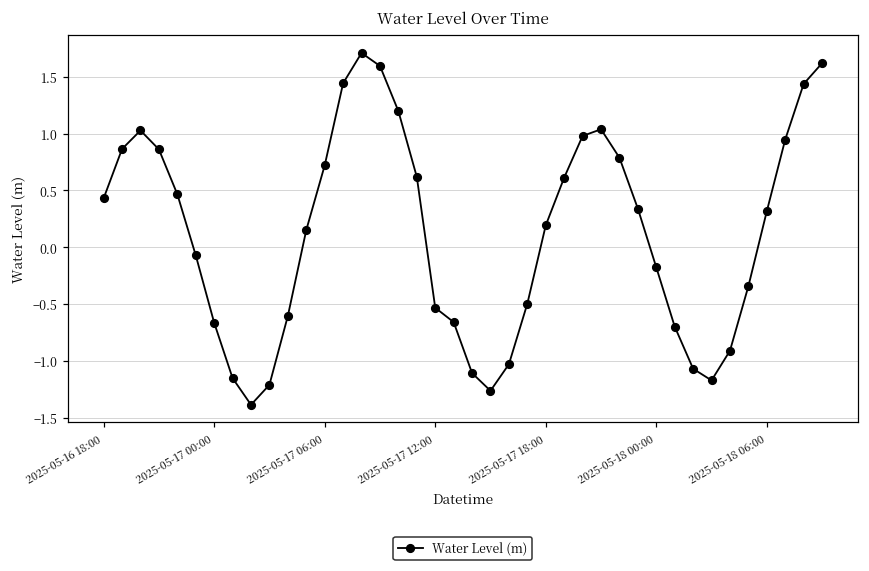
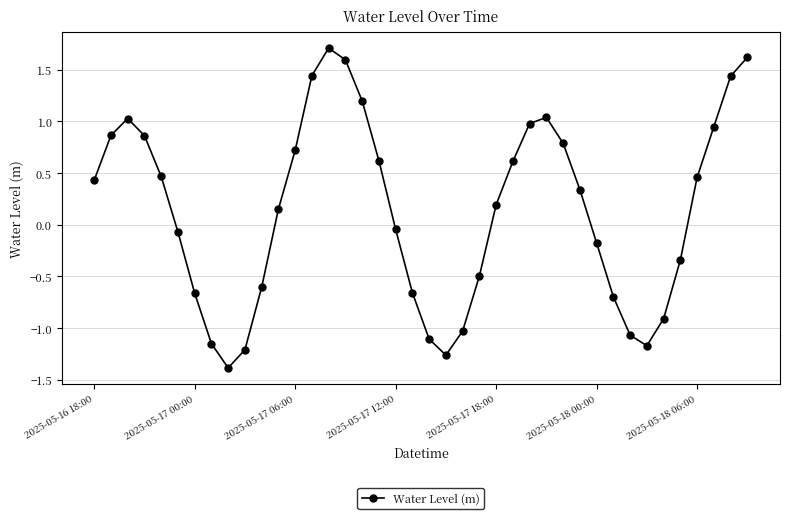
  {
    "2025-05-16 18:00": 0.43,
    "2025-05-17 00:00": -0.66,
    "2025-05-17 06:00": 0.72,
-   "2025-05-17 12:00": -0.53,
+   "2025-05-17 12:00": -0.05,
    "2025-05-17 18:00": 0.19,
    "2025-05-18 00:00": -0.18,
-   "2025-05-18 06:00": 0.32
+   "2025-05-18 06:00": 0.46
  }
